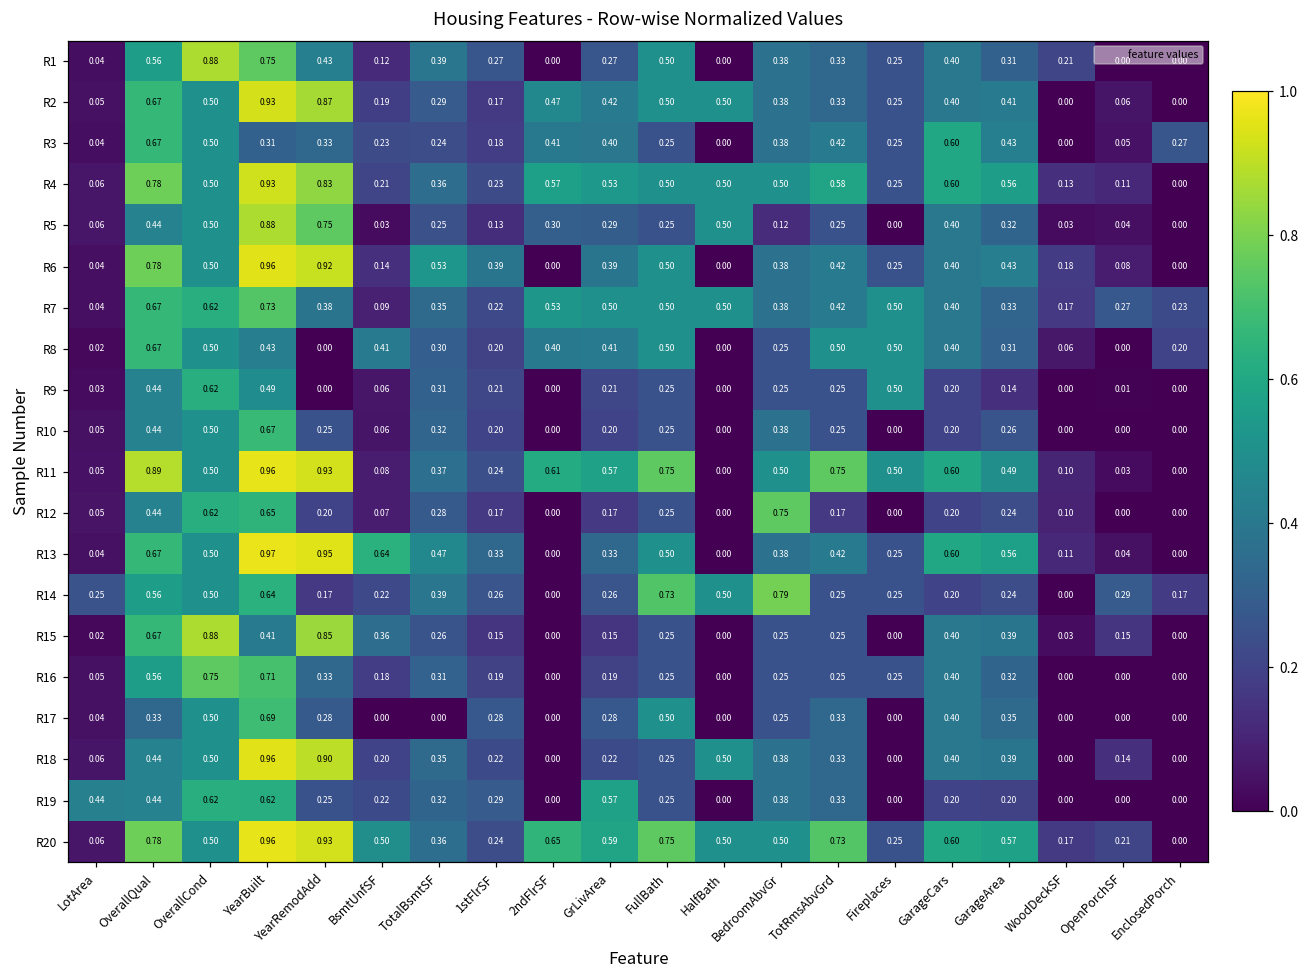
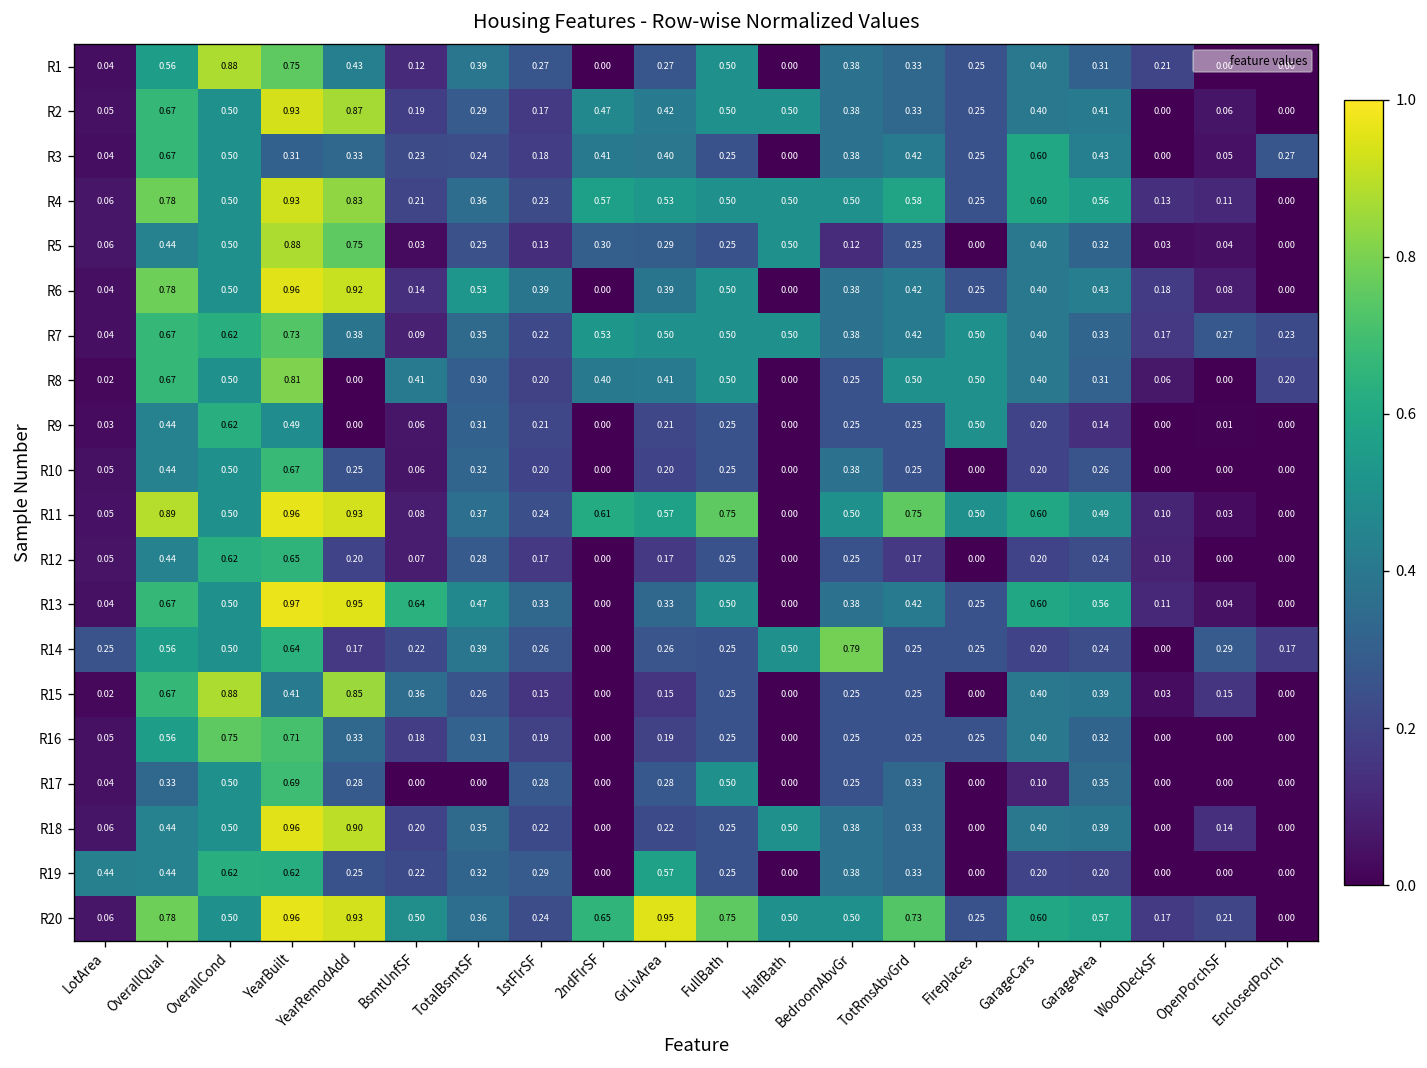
  {
    "R8": {
      "LotArea": 0.02,
      "OverallQual": 0.67,
      "OverallCond": 0.50,
-     "YearBuilt": 0.43,
+     "YearBuilt": 0.81,
      "YearRemodAdd": 0.00,
      "BsmtUnfSF": 0.41,
      "TotalBsmtSF": 0.30,
      "1stFlrSF": 0.20,
      "2ndFlrSF": 0.40,
      "GrLivArea": 0.41,
      "FullBath": 0.50,
      "HalfBath": 0.00,
      "BedroomAbvGr": 0.25,
      "TotRmsAbvGrd": 0.50,
      "Fireplaces": 0.50,
      "GarageCars": 0.40,
      "GarageArea": 0.31,
      "WoodDeckSF": 0.06,
      "OpenPorchSF": 0.00,
      "EnclosedPorch": 0.20
    },
    "R12": {
      "LotArea": 0.05,
      "OverallQual": 0.44,
      "OverallCond": 0.62,
      "YearBuilt": 0.65,
      "YearRemodAdd": 0.20,
      "BsmtUnfSF": 0.07,
      "TotalBsmtSF": 0.28,
      "1stFlrSF": 0.17,
      "2ndFlrSF": 0.00,
      "GrLivArea": 0.17,
      "FullBath": 0.25,
      "HalfBath": 0.00,
-     "BedroomAbvGr": 0.75,
+     "BedroomAbvGr": 0.25,
      "TotRmsAbvGrd": 0.17,
      "Fireplaces": 0.00,
      "GarageCars": 0.20,
      "GarageArea": 0.24,
      "WoodDeckSF": 0.10,
      "OpenPorchSF": 0.00,
      "EnclosedPorch": 0.00
    },
    "R14": {
      "LotArea": 0.25,
      "OverallQual": 0.56,
      "OverallCond": 0.50,
      "YearBuilt": 0.64,
      "YearRemodAdd": 0.17,
      "BsmtUnfSF": 0.22,
      "TotalBsmtSF": 0.39,
      "1stFlrSF": 0.26,
      "2ndFlrSF": 0.00,
      "GrLivArea": 0.26,
-     "FullBath": 0.73,
+     "FullBath": 0.25,
      "HalfBath": 0.50,
      "BedroomAbvGr": 0.79,
      "TotRmsAbvGrd": 0.25,
      "Fireplaces": 0.25,
      "GarageCars": 0.20,
      "GarageArea": 0.24,
      "WoodDeckSF": 0.00,
      "OpenPorchSF": 0.29,
      "EnclosedPorch": 0.17
    },
    "R17": {
      "LotArea": 0.04,
      "OverallQual": 0.33,
      "OverallCond": 0.50,
      "YearBuilt": 0.69,
      "YearRemodAdd": 0.28,
      "BsmtUnfSF": 0.00,
      "TotalBsmtSF": 0.00,
      "1stFlrSF": 0.28,
      "2ndFlrSF": 0.00,
      "GrLivArea": 0.28,
      "FullBath": 0.50,
      "HalfBath": 0.00,
      "BedroomAbvGr": 0.25,
      "TotRmsAbvGrd": 0.33,
      "Fireplaces": 0.00,
-     "GarageCars": 0.40,
+     "GarageCars": 0.10,
      "GarageArea": 0.35,
      "WoodDeckSF": 0.00,
      "OpenPorchSF": 0.00,
      "EnclosedPorch": 0.00
    },
    "R20": {
      "LotArea": 0.06,
      "OverallQual": 0.78,
      "OverallCond": 0.50,
      "YearBuilt": 0.96,
      "YearRemodAdd": 0.93,
      "BsmtUnfSF": 0.50,
      "TotalBsmtSF": 0.36,
      "1stFlrSF": 0.24,
      "2ndFlrSF": 0.65,
-     "GrLivArea": 0.59,
+     "GrLivArea": 0.95,
      "FullBath": 0.75,
      "HalfBath": 0.50,
      "BedroomAbvGr": 0.50,
      "TotRmsAbvGrd": 0.73,
      "Fireplaces": 0.25,
      "GarageCars": 0.60,
      "GarageArea": 0.57,
      "WoodDeckSF": 0.17,
      "OpenPorchSF": 0.21,
      "EnclosedPorch": 0.00
    }
  }
